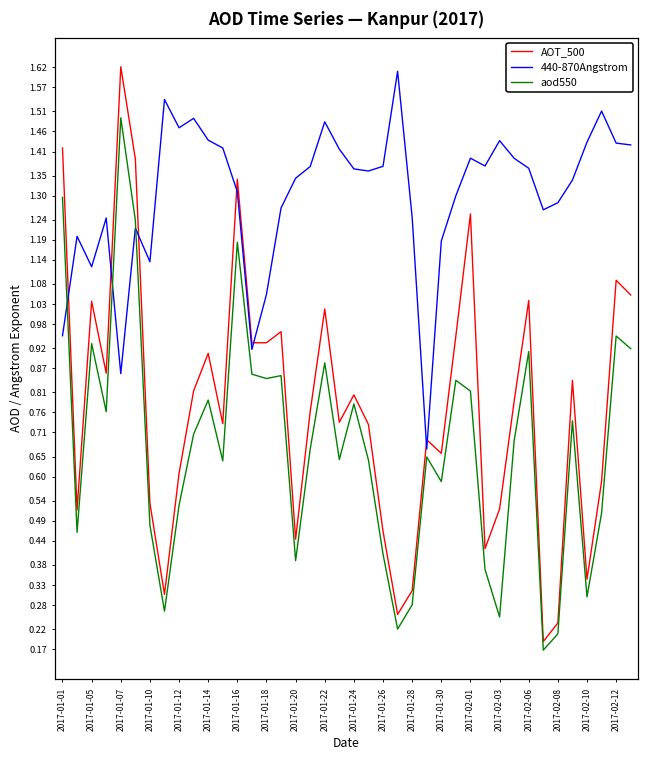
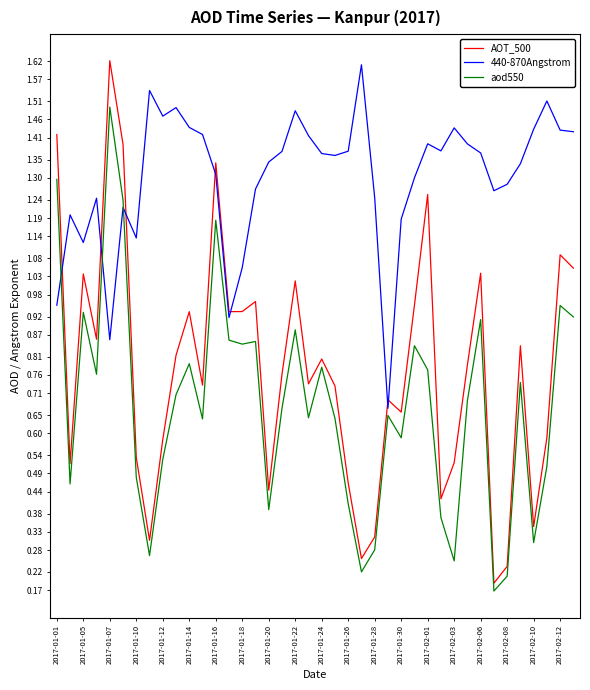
  {
    "AOT_500": {
      "2017-01-01": 1.42,
      "2017-01-05": 1.04,
      "2017-01-07": 1.62,
      "2017-01-10": 0.53,
-     "2017-01-12": 0.61,
-     "2017-01-14": 0.91,
+     "2017-01-12": 0.58,
+     "2017-01-14": 0.93,
      "2017-01-16": 1.34,
      "2017-01-18": 0.93,
      "2017-01-20": 0.44,
      "2017-01-22": 1.02,
      "2017-01-24": 0.80,
      "2017-01-26": 0.46,
      "2017-01-28": 0.32,
      "2017-01-30": 0.66,
      "2017-02-01": 1.25,
      "2017-02-03": 0.52,
      "2017-02-06": 1.04,
      "2017-02-08": 0.24,
      "2017-02-10": 0.34,
      "2017-02-12": 1.09
    },
    "440-870Angstrom": {
      "2017-01-01": 0.95,
      "2017-01-05": 1.12,
      "2017-01-07": 0.86,
      "2017-01-10": 1.14,
      "2017-01-12": 1.47,
      "2017-01-14": 1.44,
      "2017-01-16": 1.31,
      "2017-01-18": 1.05,
      "2017-01-20": 1.34,
      "2017-01-22": 1.48,
      "2017-01-24": 1.37,
      "2017-01-26": 1.37,
      "2017-01-28": 1.25,
      "2017-01-30": 1.19,
      "2017-02-01": 1.39,
      "2017-02-03": 1.44,
      "2017-02-06": 1.37,
      "2017-02-08": 1.28,
      "2017-02-10": 1.43,
      "2017-02-12": 1.43
    },
    "aod550": {
      "2017-01-01": 1.30,
      "2017-01-05": 0.93,
      "2017-01-07": 1.49,
      "2017-01-10": 0.48,
      "2017-01-12": 0.53,
      "2017-01-14": 0.79,
      "2017-01-16": 1.18,
      "2017-01-18": 0.84,
      "2017-01-20": 0.39,
      "2017-01-22": 0.88,
      "2017-01-24": 0.78,
      "2017-01-26": 0.41,
      "2017-01-28": 0.28,
      "2017-01-30": 0.59,
-     "2017-02-01": 0.81,
+     "2017-02-01": 0.77,
      "2017-02-03": 0.25,
      "2017-02-06": 0.91,
      "2017-02-08": 0.21,
      "2017-02-10": 0.30,
      "2017-02-12": 0.95
    }
  }
